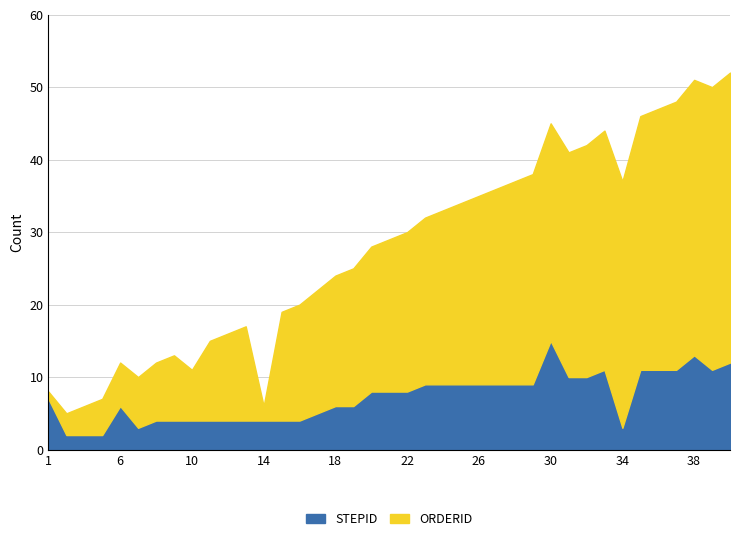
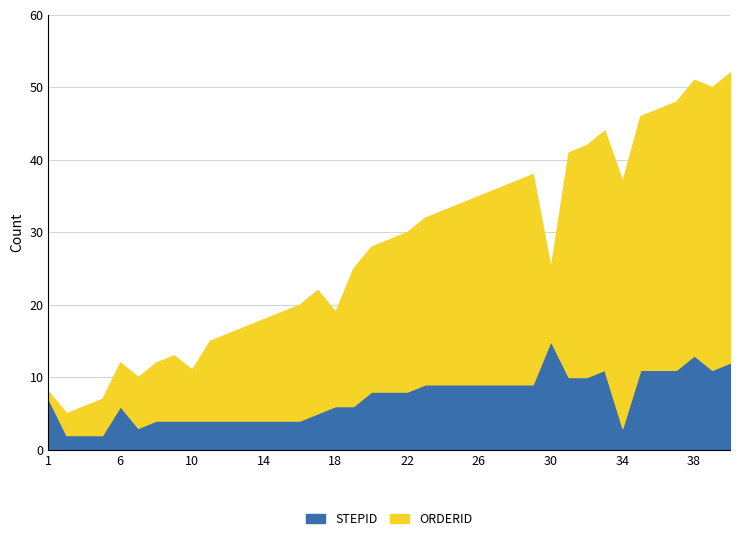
  {
    "ORDERID": {
      "1": 1,
      "6": 6,
      "10": 7,
-     "14": 2,
-     "18": 18,
+     "14": 14,
+     "18": 13,
      "22": 22,
      "26": 26,
-     "30": 30,
+     "30": 10,
      "34": 34,
      "38": 38
    }
  }
